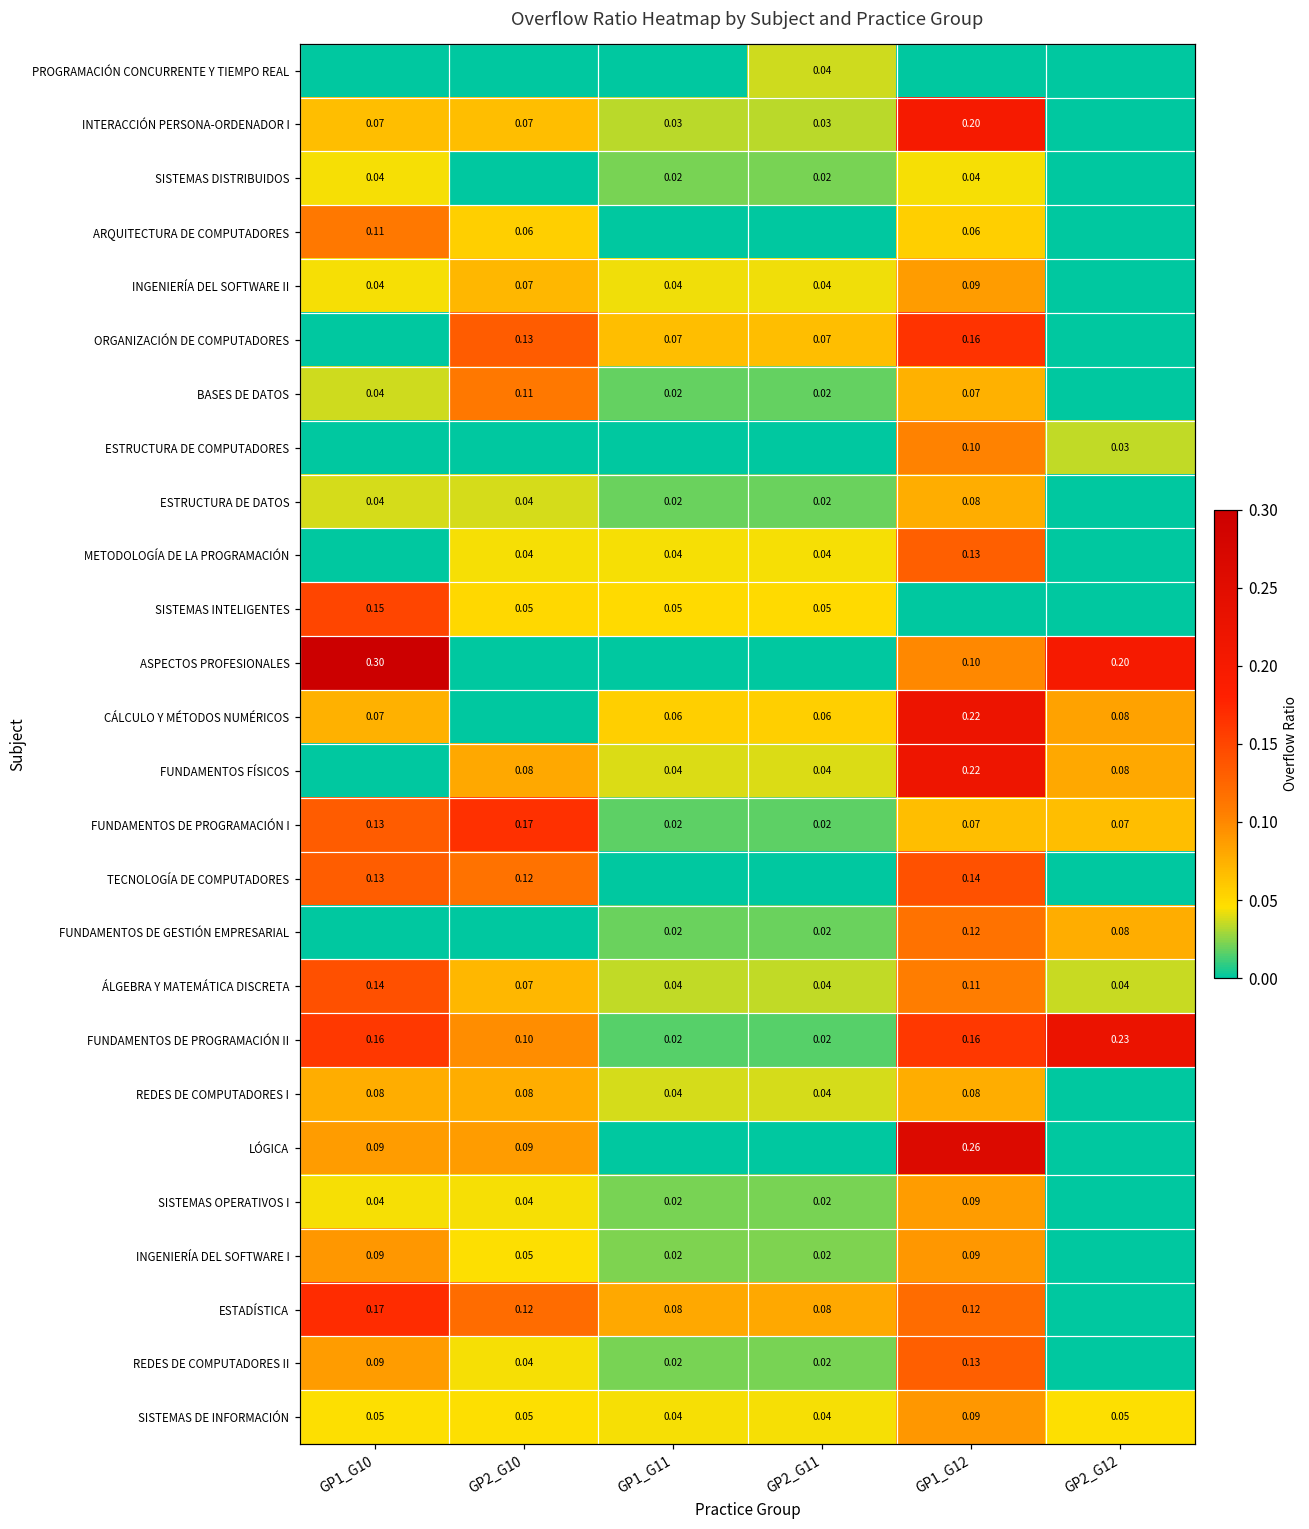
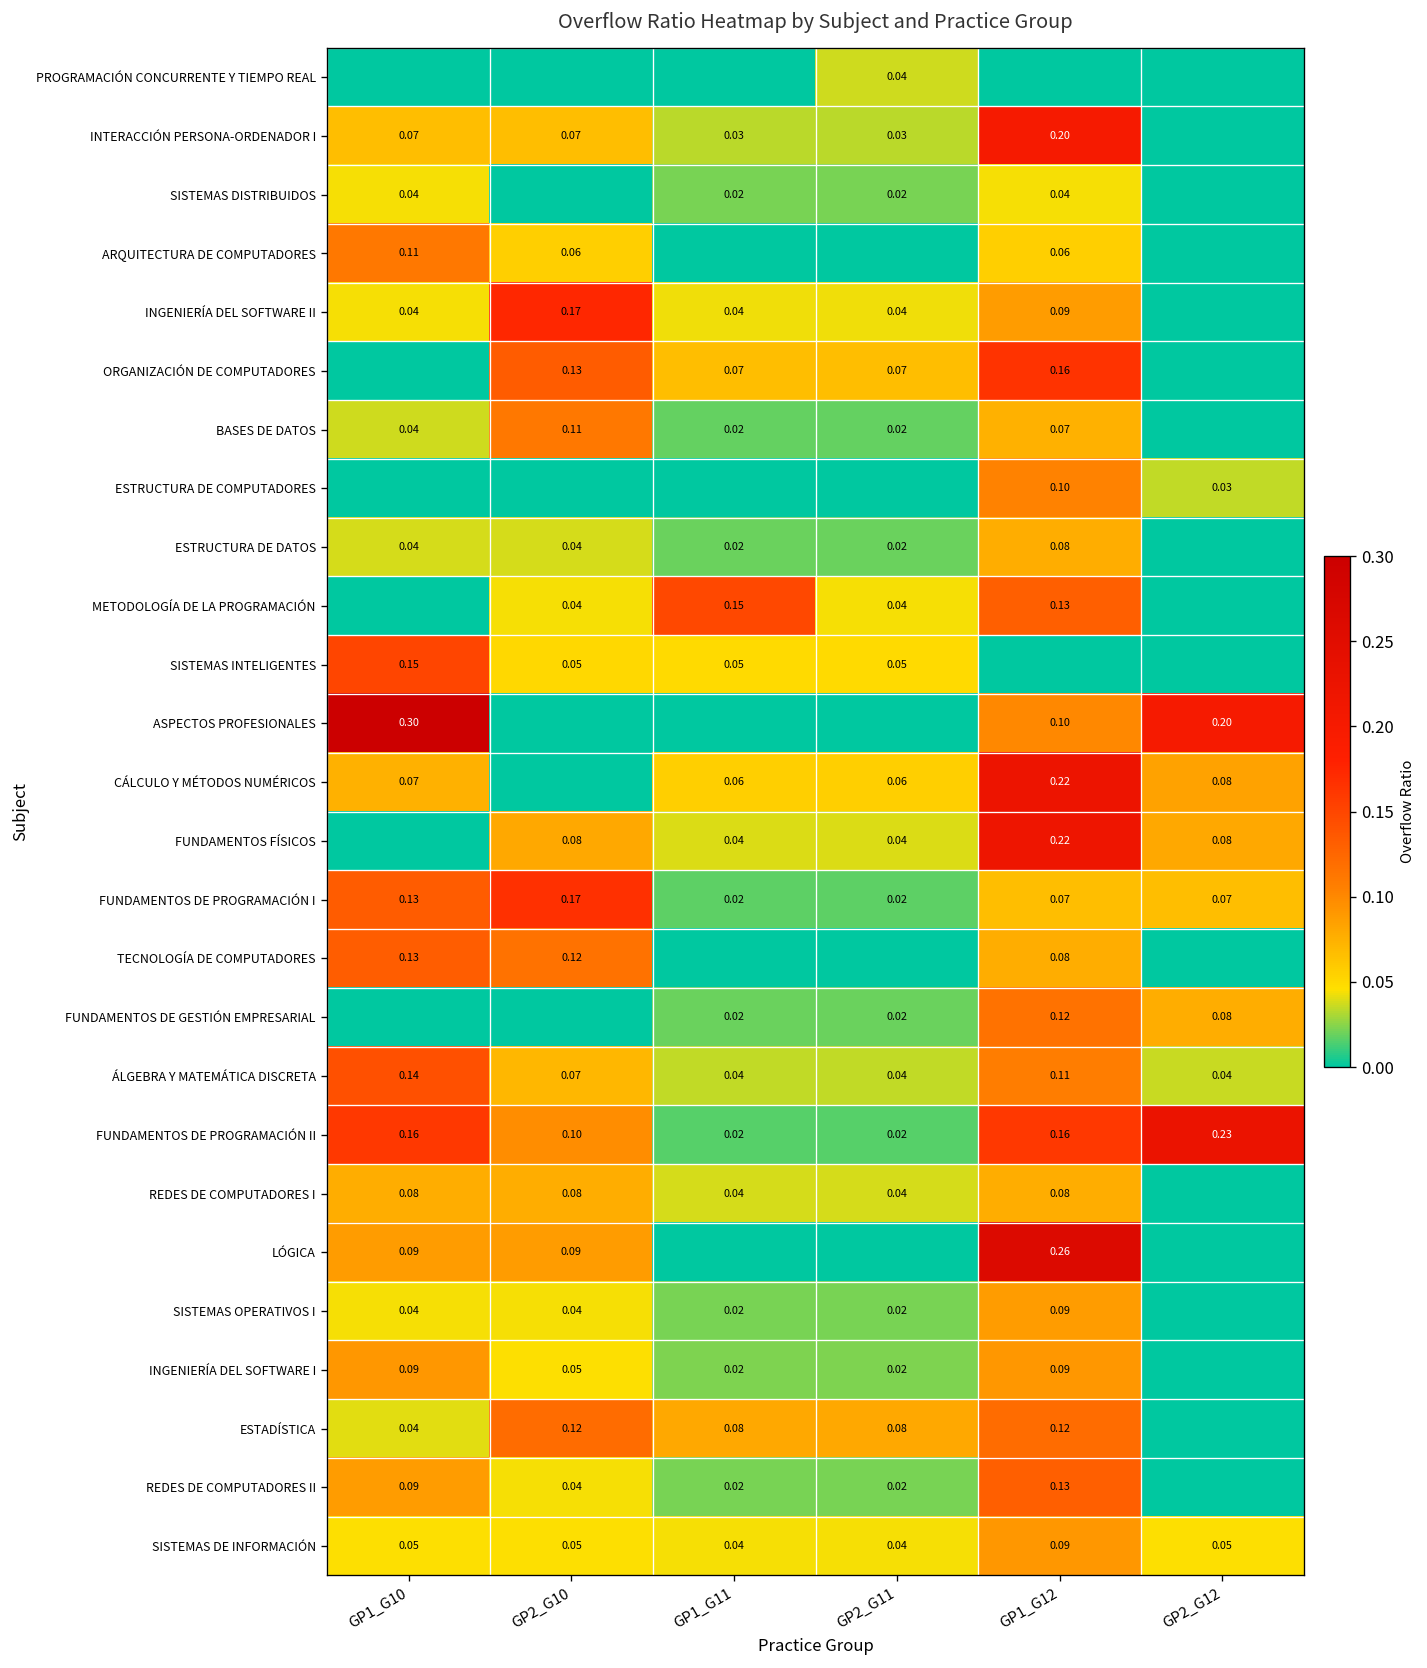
  {
    "PROGRAMACIÓN CONCURRENTE Y TIEMPO REAL": {
      "GP2_G11": 0.04
    },
    "INTERACCIÓN PERSONA-ORDENADOR I": {
      "GP1_G10": 0.07,
      "GP2_G10": 0.07,
      "GP1_G11": 0.03,
      "GP2_G11": 0.03,
      "GP1_G12": 0.20
    },
    "SISTEMAS DISTRIBUIDOS": {
      "GP1_G10": 0.04,
      "GP1_G11": 0.02,
      "GP2_G11": 0.02,
      "GP1_G12": 0.04
    },
    "ARQUITECTURA DE COMPUTADORES": {
      "GP1_G10": 0.11,
      "GP2_G10": 0.06,
      "GP1_G12": 0.06
    },
    "INGENIERÍA DEL SOFTWARE II": {
      "GP1_G10": 0.04,
-     "GP2_G10": 0.07,
+     "GP2_G10": 0.17,
      "GP1_G11": 0.04,
      "GP2_G11": 0.04,
      "GP1_G12": 0.09
    },
    "ORGANIZACIÓN DE COMPUTADORES": {
      "GP2_G10": 0.13,
      "GP1_G11": 0.07,
      "GP2_G11": 0.07,
      "GP1_G12": 0.16
    },
    "BASES DE DATOS": {
      "GP1_G10": 0.04,
      "GP2_G10": 0.11,
      "GP1_G11": 0.02,
      "GP2_G11": 0.02,
      "GP1_G12": 0.07
    },
    "ESTRUCTURA DE COMPUTADORES": {
      "GP1_G12": 0.10,
      "GP2_G12": 0.03
    },
    "ESTRUCTURA DE DATOS": {
      "GP1_G10": 0.04,
      "GP2_G10": 0.04,
      "GP1_G11": 0.02,
      "GP2_G11": 0.02,
      "GP1_G12": 0.08
    },
    "METODOLOGÍA DE LA PROGRAMACIÓN": {
      "GP2_G10": 0.04,
-     "GP1_G11": 0.04,
+     "GP1_G11": 0.15,
      "GP2_G11": 0.04,
      "GP1_G12": 0.13
    },
    "SISTEMAS INTELIGENTES": {
      "GP1_G10": 0.15,
      "GP2_G10": 0.05,
      "GP1_G11": 0.05,
      "GP2_G11": 0.05
    },
    "ASPECTOS PROFESIONALES": {
      "GP1_G10": 0.30,
      "GP1_G12": 0.10,
      "GP2_G12": 0.20
    },
    "CÁLCULO Y MÉTODOS NUMÉRICOS": {
      "GP1_G10": 0.07,
      "GP1_G11": 0.06,
      "GP2_G11": 0.06,
      "GP1_G12": 0.22,
      "GP2_G12": 0.08
    },
    "FUNDAMENTOS FÍSICOS": {
      "GP2_G10": 0.08,
      "GP1_G11": 0.04,
      "GP2_G11": 0.04,
      "GP1_G12": 0.22,
      "GP2_G12": 0.08
    },
    "FUNDAMENTOS DE PROGRAMACIÓN I": {
      "GP1_G10": 0.13,
      "GP2_G10": 0.17,
      "GP1_G11": 0.02,
      "GP2_G11": 0.02,
      "GP1_G12": 0.07,
      "GP2_G12": 0.07
    },
    "TECNOLOGÍA DE COMPUTADORES": {
      "GP1_G10": 0.13,
      "GP2_G10": 0.12,
-     "GP1_G12": 0.14
+     "GP1_G12": 0.08
    },
    "FUNDAMENTOS DE GESTIÓN EMPRESARIAL": {
      "GP1_G11": 0.02,
      "GP2_G11": 0.02,
      "GP1_G12": 0.12,
      "GP2_G12": 0.08
    },
    "ÁLGEBRA Y MATEMÁTICA DISCRETA": {
      "GP1_G10": 0.14,
      "GP2_G10": 0.07,
      "GP1_G11": 0.04,
      "GP2_G11": 0.04,
      "GP1_G12": 0.11,
      "GP2_G12": 0.04
    },
    "FUNDAMENTOS DE PROGRAMACIÓN II": {
      "GP1_G10": 0.16,
      "GP2_G10": 0.10,
      "GP1_G11": 0.02,
      "GP2_G11": 0.02,
      "GP1_G12": 0.16,
      "GP2_G12": 0.23
    },
    "REDES DE COMPUTADORES I": {
      "GP1_G10": 0.08,
      "GP2_G10": 0.08,
      "GP1_G11": 0.04,
      "GP2_G11": 0.04,
      "GP1_G12": 0.08
    },
    "LÓGICA": {
      "GP1_G10": 0.09,
      "GP2_G10": 0.09,
      "GP1_G12": 0.26
    },
    "SISTEMAS OPERATIVOS I": {
      "GP1_G10": 0.04,
      "GP2_G10": 0.04,
      "GP1_G11": 0.02,
      "GP2_G11": 0.02,
      "GP1_G12": 0.09
    },
    "INGENIERÍA DEL SOFTWARE I": {
      "GP1_G10": 0.09,
      "GP2_G10": 0.05,
      "GP1_G11": 0.02,
      "GP2_G11": 0.02,
      "GP1_G12": 0.09
    },
    "ESTADÍSTICA": {
-     "GP1_G10": 0.17,
+     "GP1_G10": 0.04,
      "GP2_G10": 0.12,
      "GP1_G11": 0.08,
      "GP2_G11": 0.08,
      "GP1_G12": 0.12
    },
    "REDES DE COMPUTADORES II": {
      "GP1_G10": 0.09,
      "GP2_G10": 0.04,
      "GP1_G11": 0.02,
      "GP2_G11": 0.02,
      "GP1_G12": 0.13
    },
    "SISTEMAS DE INFORMACIÓN": {
      "GP1_G10": 0.05,
      "GP2_G10": 0.05,
      "GP1_G11": 0.04,
      "GP2_G11": 0.04,
      "GP1_G12": 0.09,
      "GP2_G12": 0.05
    }
  }
